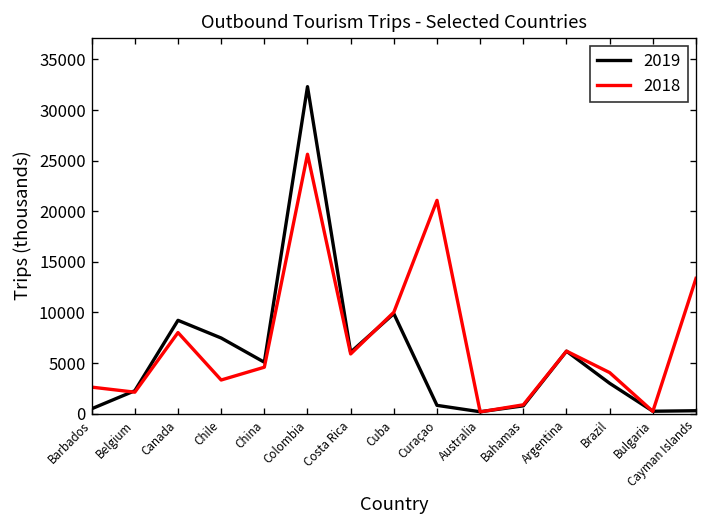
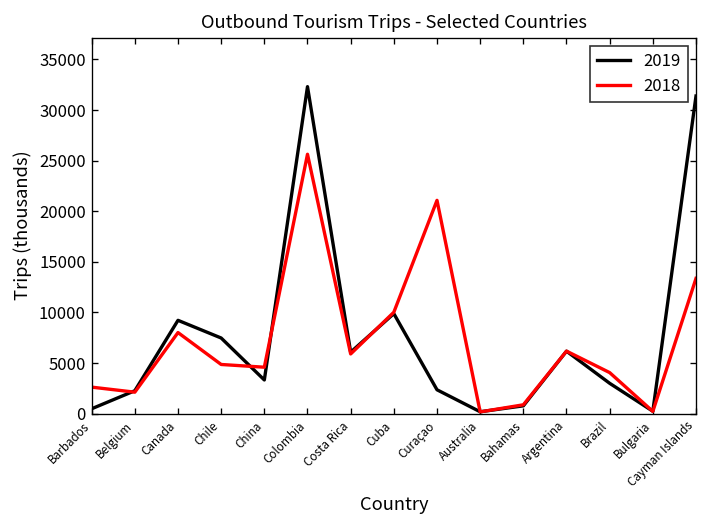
  {
    "2019": {
      "Barbados": 0,
      "Canada": 9000,
      "Chile": 7000,
-     "China": 5000,
+     "China": 3000,
      "Colombia": 32000,
-     "Curaçao": 1000,
+     "Curaçao": 2000,
      "Brazil": 3000,
-     "Cayman Islands": 0
+     "Cayman Islands": 31000
    },
    "2018": {
      "Barbados": 3000,
      "Canada": 8000,
-     "Chile": 3000,
+     "Chile": 5000,
      "China": 5000,
      "Colombia": 26000,
      "Curaçao": 21000,
      "Brazil": 4000,
      "Cayman Islands": 13000
    }
  }
